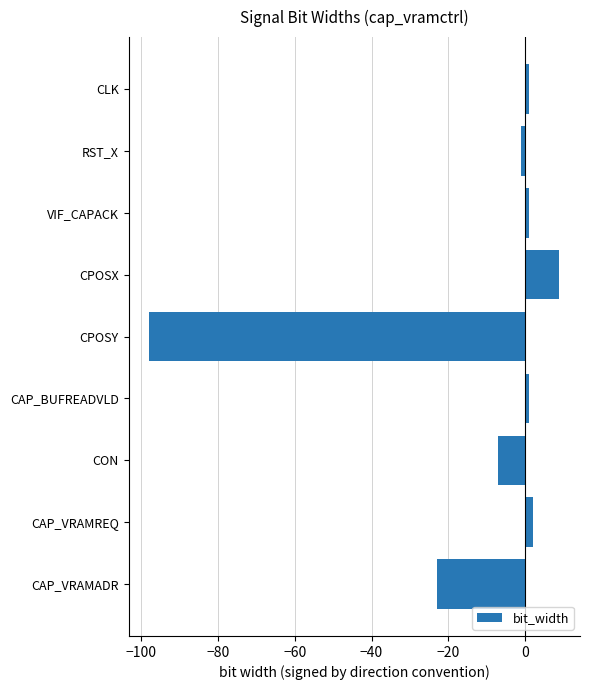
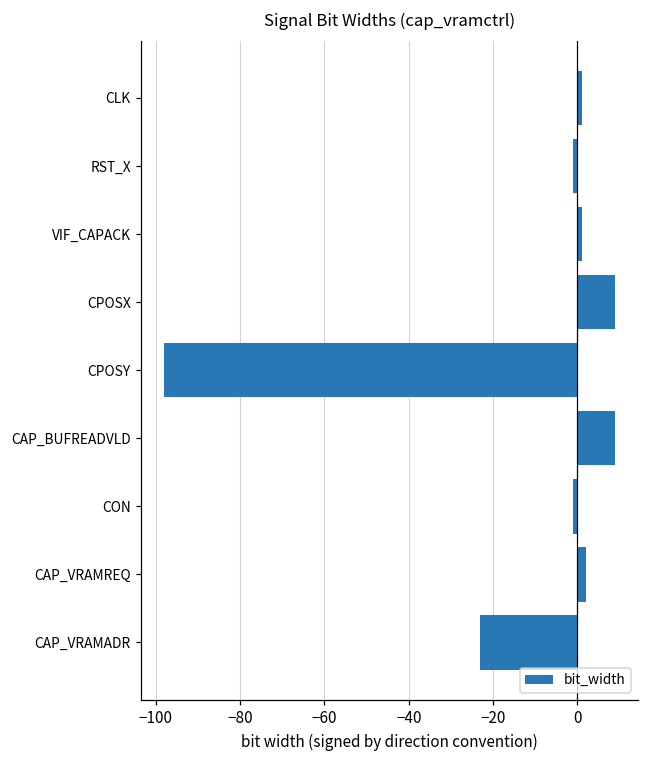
  {
    "CLK": 1,
    "RST_X": -1,
    "VIF_CAPACK": 1,
    "CPOSX": 9,
    "CPOSY": -98,
-   "CAP_BUFREADVLD": 1,
-   "CON": -7,
+   "CAP_BUFREADVLD": 9,
+   "CON": -1,
    "CAP_VRAMREQ": 2,
    "CAP_VRAMADR": -23
  }
